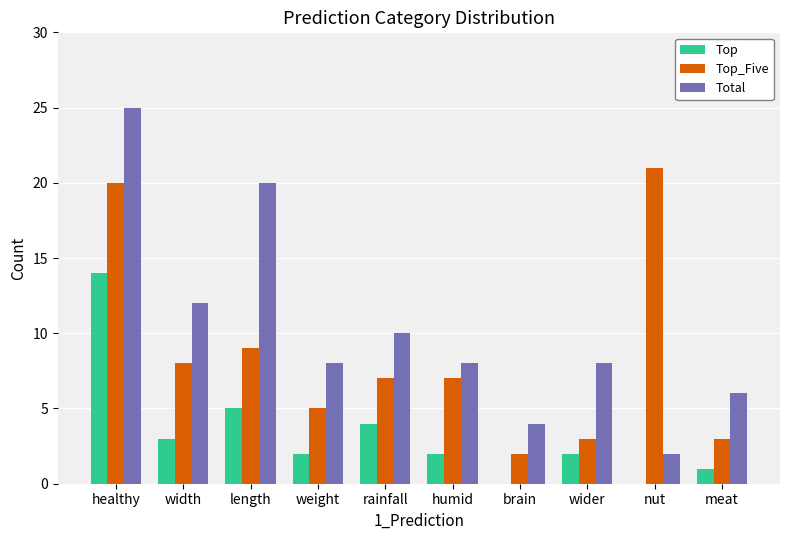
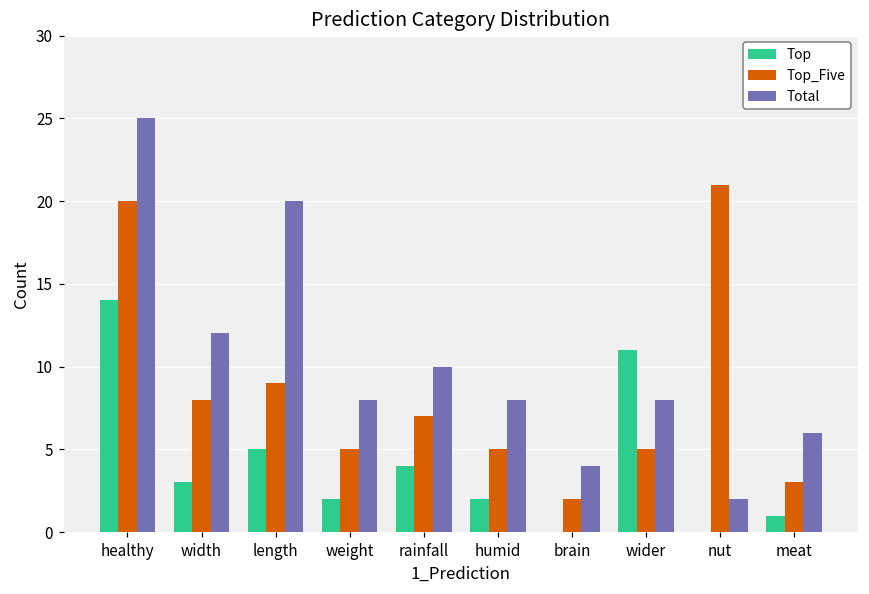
  {
    "Top": {
      "healthy": 14,
      "width": 3,
      "length": 5,
      "weight": 2,
      "rainfall": 4,
      "humid": 2,
      "brain": 0,
-     "wider": 2,
+     "wider": 11,
      "nut": 0,
      "meat": 1
    },
    "Top_Five": {
      "healthy": 20,
      "width": 8,
      "length": 9,
      "weight": 5,
      "rainfall": 7,
-     "humid": 7,
+     "humid": 5,
      "brain": 2,
-     "wider": 3,
+     "wider": 5,
      "nut": 21,
      "meat": 3
    },
    "Total": {
      "healthy": 25,
      "width": 12,
      "length": 20,
      "weight": 8,
      "rainfall": 10,
      "humid": 8,
      "brain": 4,
      "wider": 8,
      "nut": 2,
      "meat": 6
    }
  }
